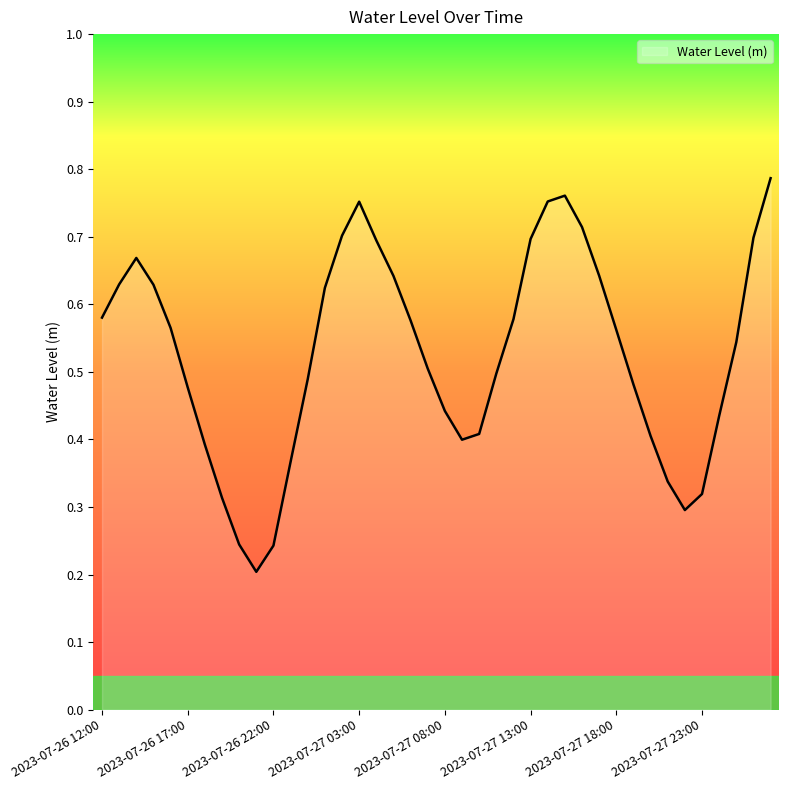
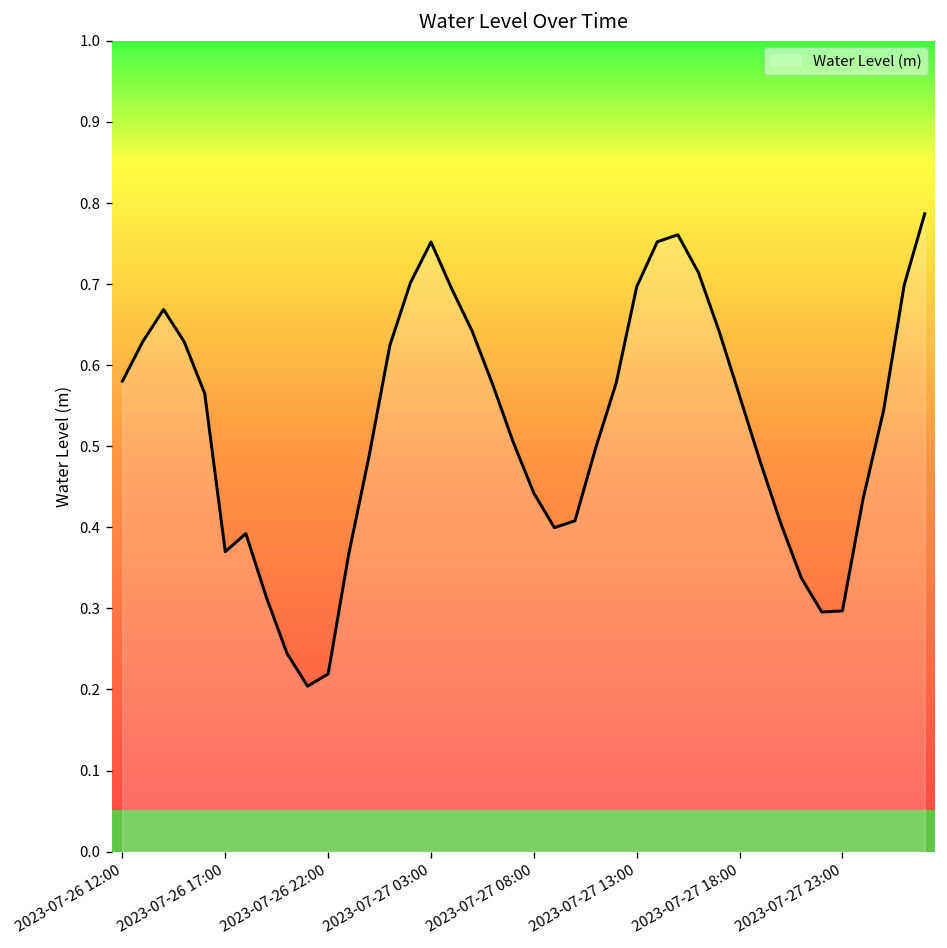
  {
    "2023-07-26 12:00": 0.58,
-   "2023-07-26 17:00": 0.48,
-   "2023-07-26 22:00": 0.24,
+   "2023-07-26 17:00": 0.37,
+   "2023-07-26 22:00": 0.22,
    "2023-07-27 03:00": 0.75,
    "2023-07-27 08:00": 0.44,
    "2023-07-27 13:00": 0.70,
    "2023-07-27 18:00": 0.56,
-   "2023-07-27 23:00": 0.32
+   "2023-07-27 23:00": 0.30
  }
